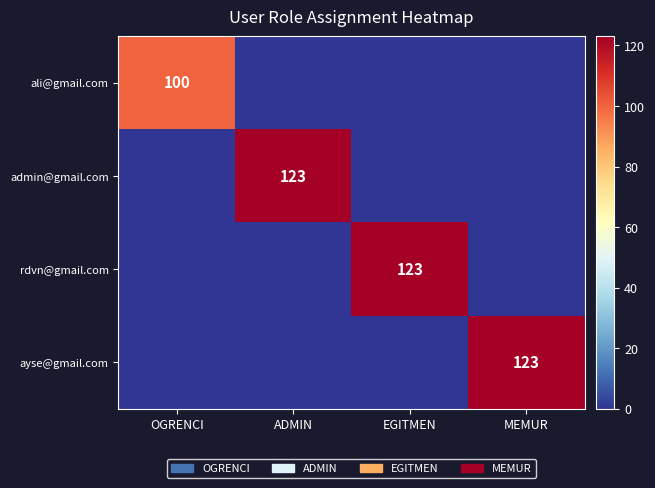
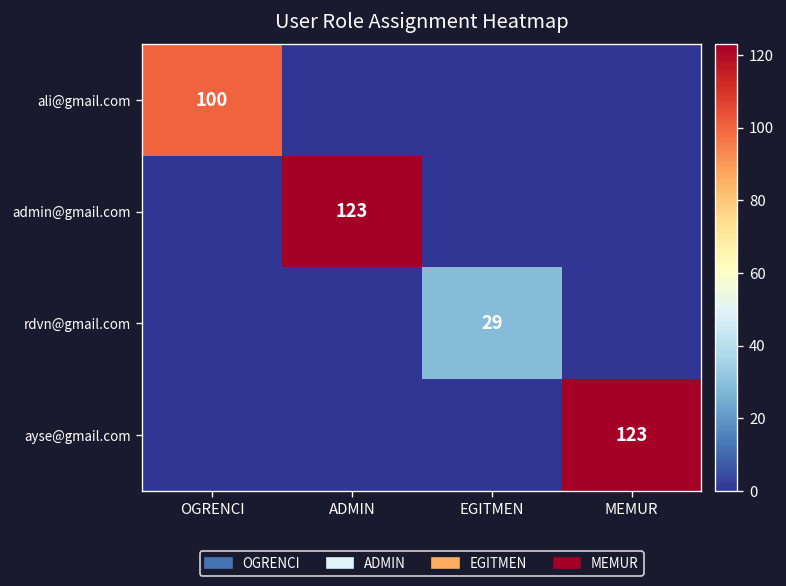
  {
    "ali@gmail.com": {
      "OGRENCI": 100
    },
    "admin@gmail.com": {
      "ADMIN": 123
    },
    "rdvn@gmail.com": {
-     "EGITMEN": 123
+     "EGITMEN": 29
    },
    "ayse@gmail.com": {
      "MEMUR": 123
    }
  }
